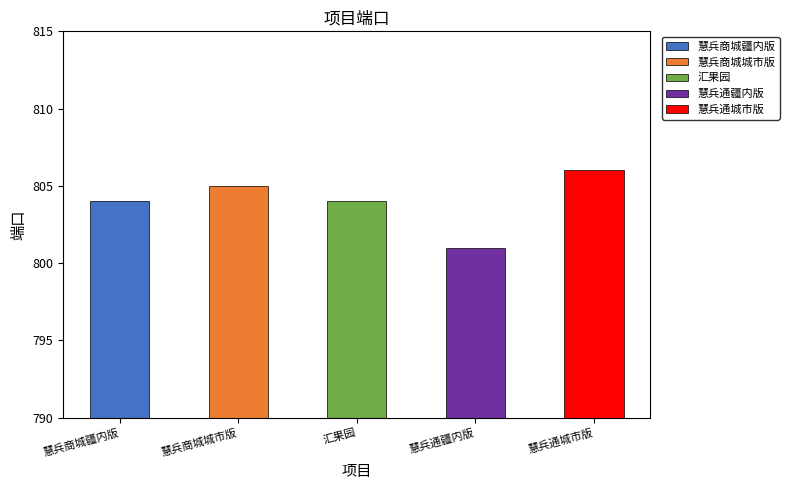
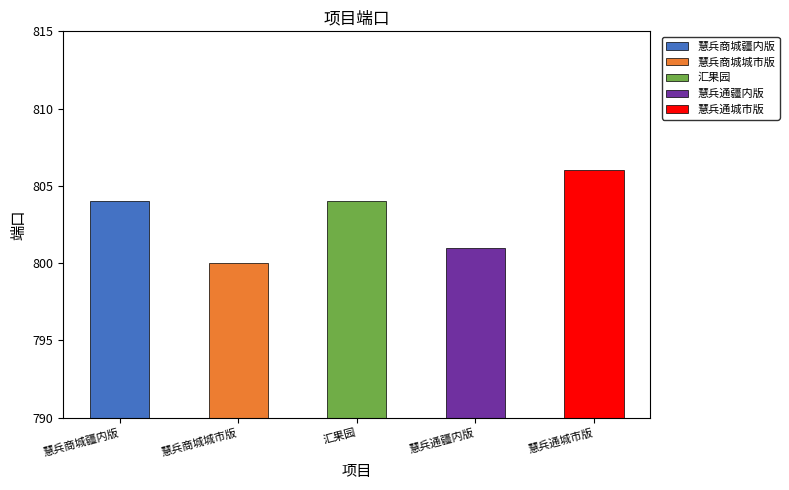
  {
    "慧兵商城疆内版": 804,
-   "慧兵商城城市版": 805,
+   "慧兵商城城市版": 800,
    "汇果园": 804,
    "慧兵通疆内版": 801,
    "慧兵通城市版": 806
  }
